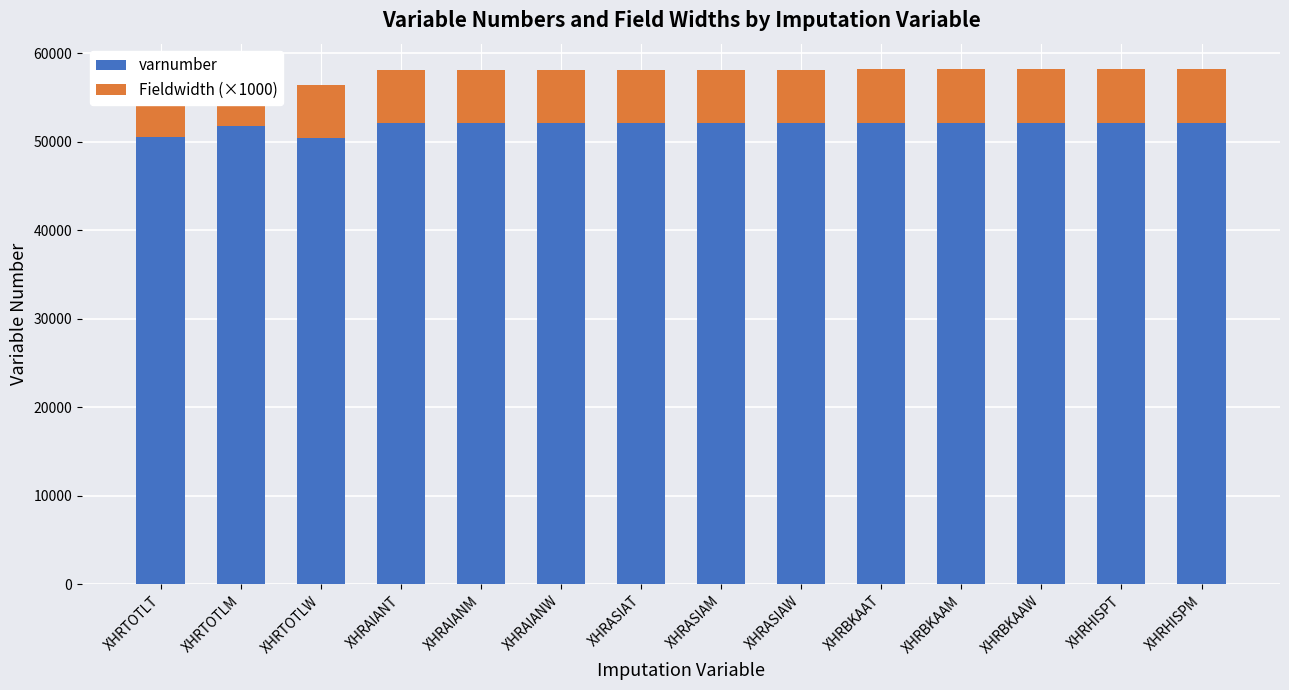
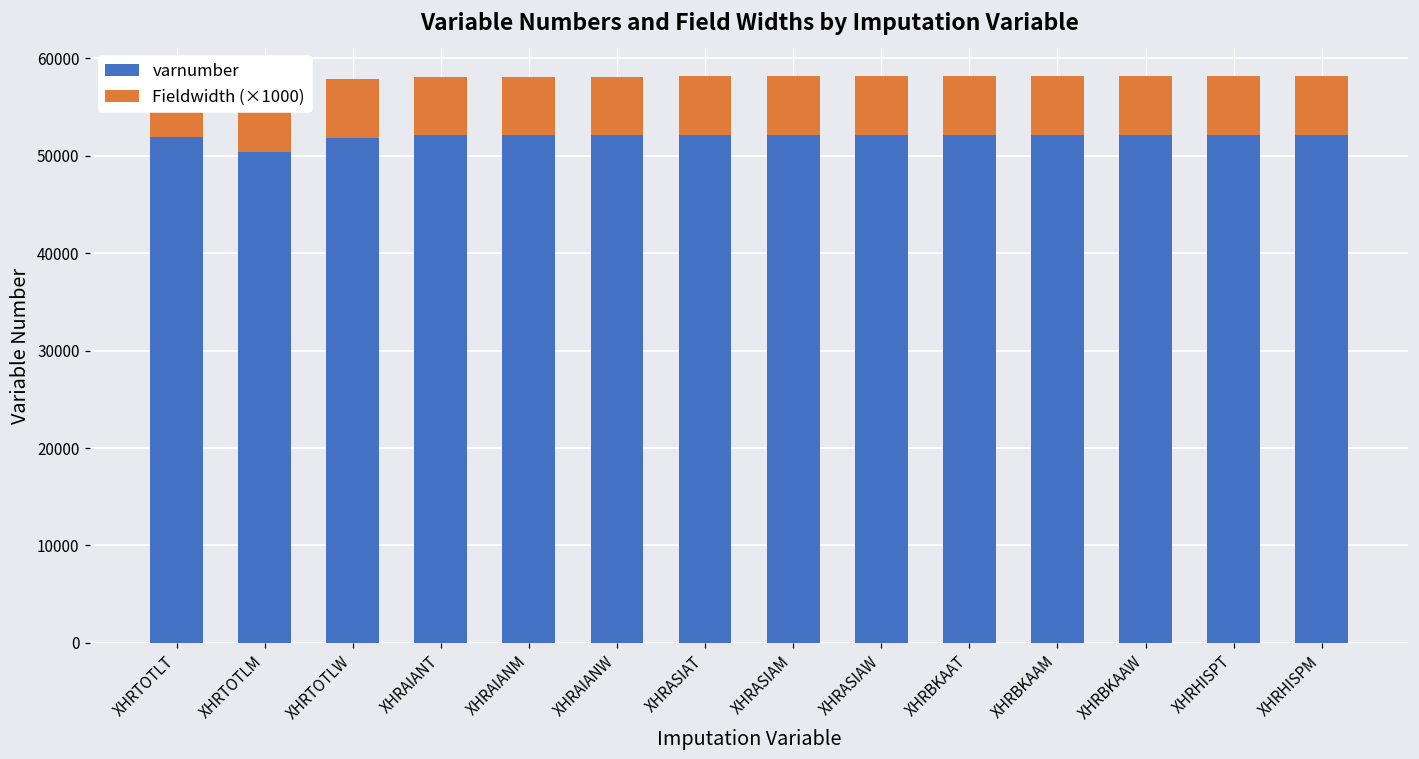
  {
    "varnumber": {
-     "XHRTOTLT": 50000,
-     "XHRTOTLM": 52000,
-     "XHRTOTLW": 50000,
+     "XHRTOTLT": 52000,
+     "XHRTOTLM": 50000,
+     "XHRTOTLW": 52000,
      "XHRAIANT": 52000,
      "XHRAIANM": 52000,
      "XHRAIANW": 52000,
      "XHRASIAT": 52000,
      "XHRASIAM": 52000,
      "XHRASIAW": 52000,
      "XHRBKAAT": 52000,
      "XHRBKAAM": 52000,
      "XHRBKAAW": 52000,
      "XHRHISPT": 52000,
      "XHRHISPM": 52000
    },
    "Fieldwidth (×1000)": {
      "XHRTOTLW": 6000,
      "XHRAIANT": 6000,
      "XHRAIANM": 6000,
      "XHRAIANW": 6000,
      "XHRASIAT": 6000,
      "XHRASIAM": 6000,
      "XHRASIAW": 6000,
      "XHRBKAAT": 6000,
      "XHRBKAAM": 6000,
      "XHRBKAAW": 6000,
      "XHRHISPT": 6000,
      "XHRHISPM": 6000
    }
  }
